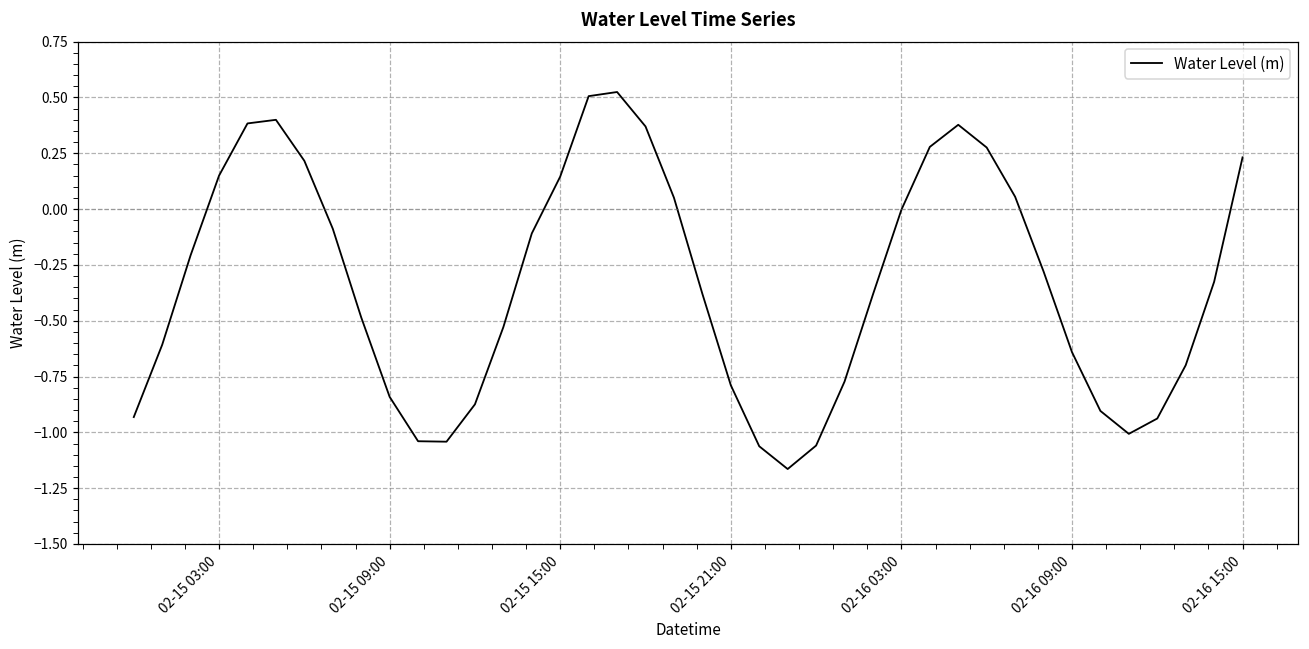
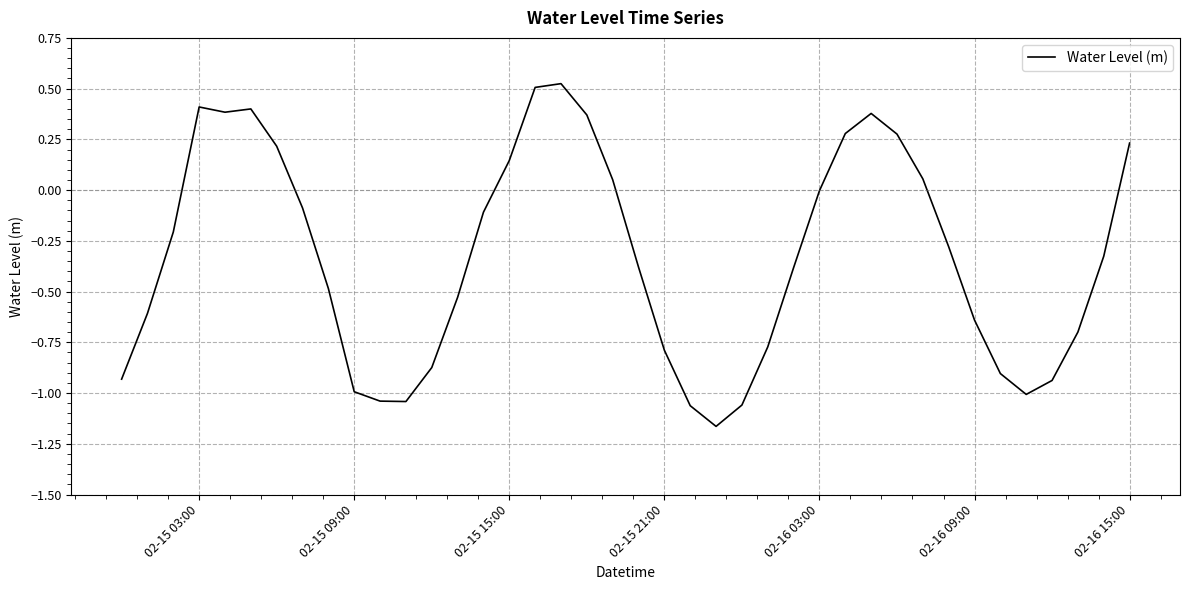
  {
-   "02-15 03:00": 0.15,
-   "02-15 09:00": -0.84,
+   "02-15 03:00": 0.41,
+   "02-15 09:00": -0.99,
    "02-15 15:00": 0.15,
    "02-15 21:00": -0.79,
    "02-16 03:00": 0.00,
    "02-16 09:00": -0.64,
    "02-16 15:00": 0.23
  }
